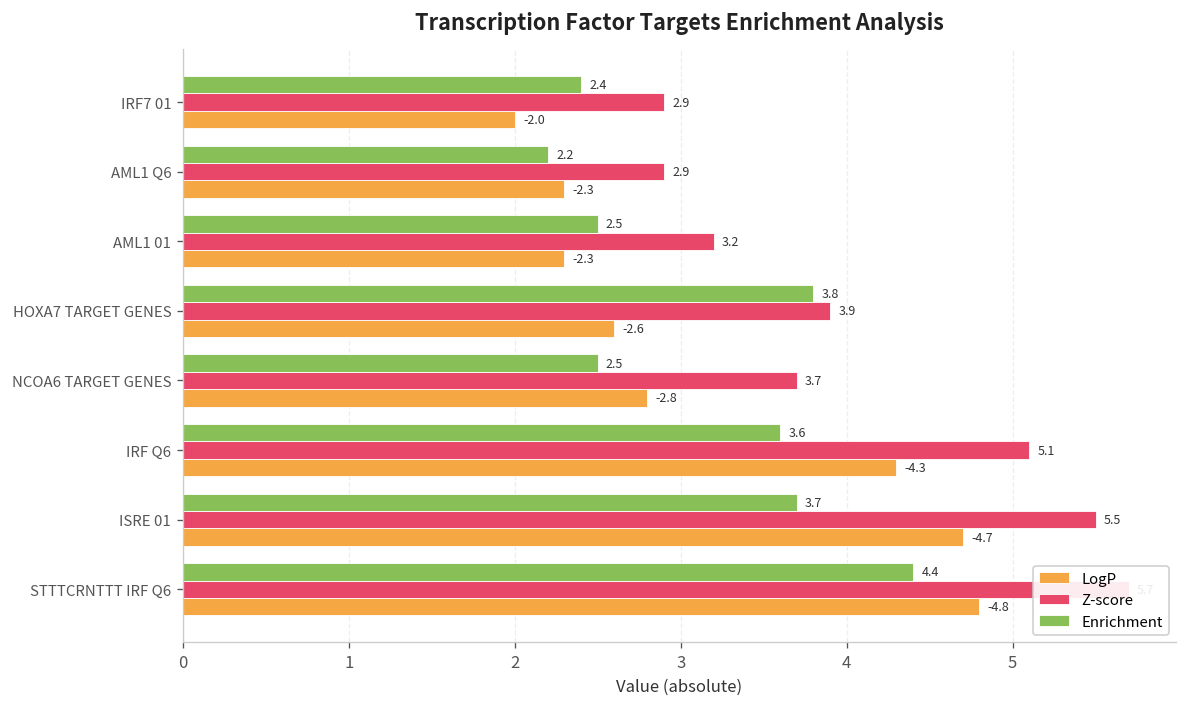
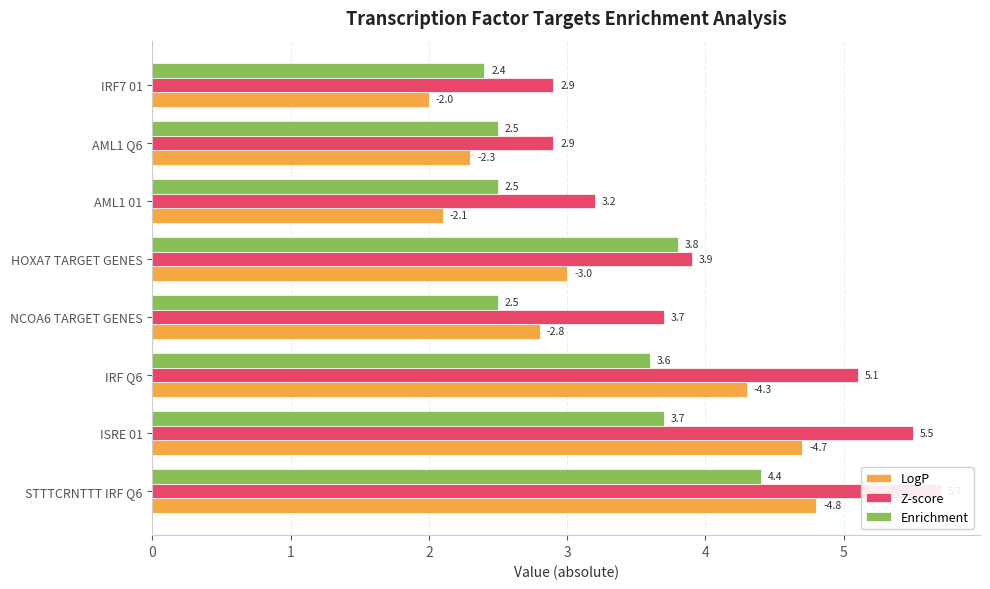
  {
    "LogP": {
-     "AML1 01": -2.3,
-     "HOXA7 TARGET GENES": -2.6
+     "AML1 01": -2.1,
+     "HOXA7 TARGET GENES": -3.0
    },
    "Z-score": {
      "IRF7 01": 2.9,
      "AML1 Q6": 2.9,
      "AML1 01": 3.2,
      "HOXA7 TARGET GENES": 3.9,
      "NCOA6 TARGET GENES": 3.7,
      "IRF Q6": 5.1,
      "ISRE 01": 5.5
    },
    "Enrichment": {
      "IRF7 01": 2.4,
-     "AML1 Q6": 2.2,
+     "AML1 Q6": 2.5,
      "AML1 01": 2.5,
      "HOXA7 TARGET GENES": 3.8,
      "NCOA6 TARGET GENES": 2.5,
      "IRF Q6": 3.6,
      "ISRE 01": 3.7,
      "STTTCRNTTT IRF Q6": 4.4
    }
  }
